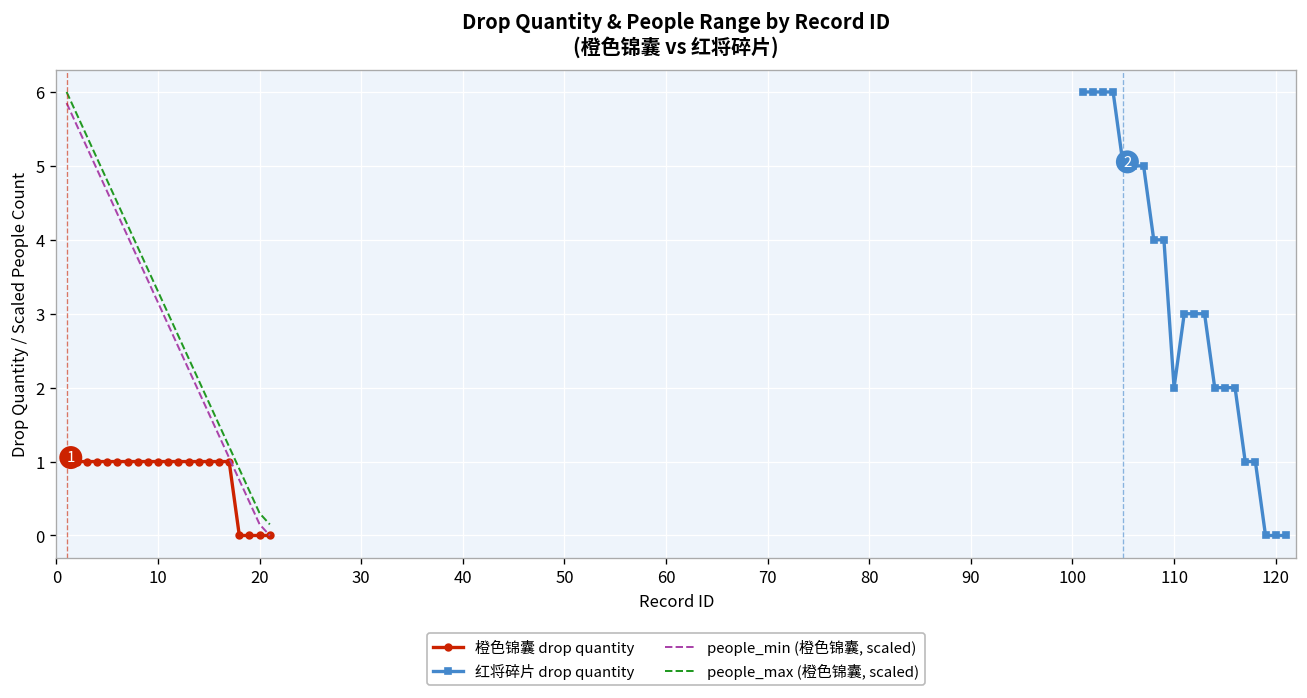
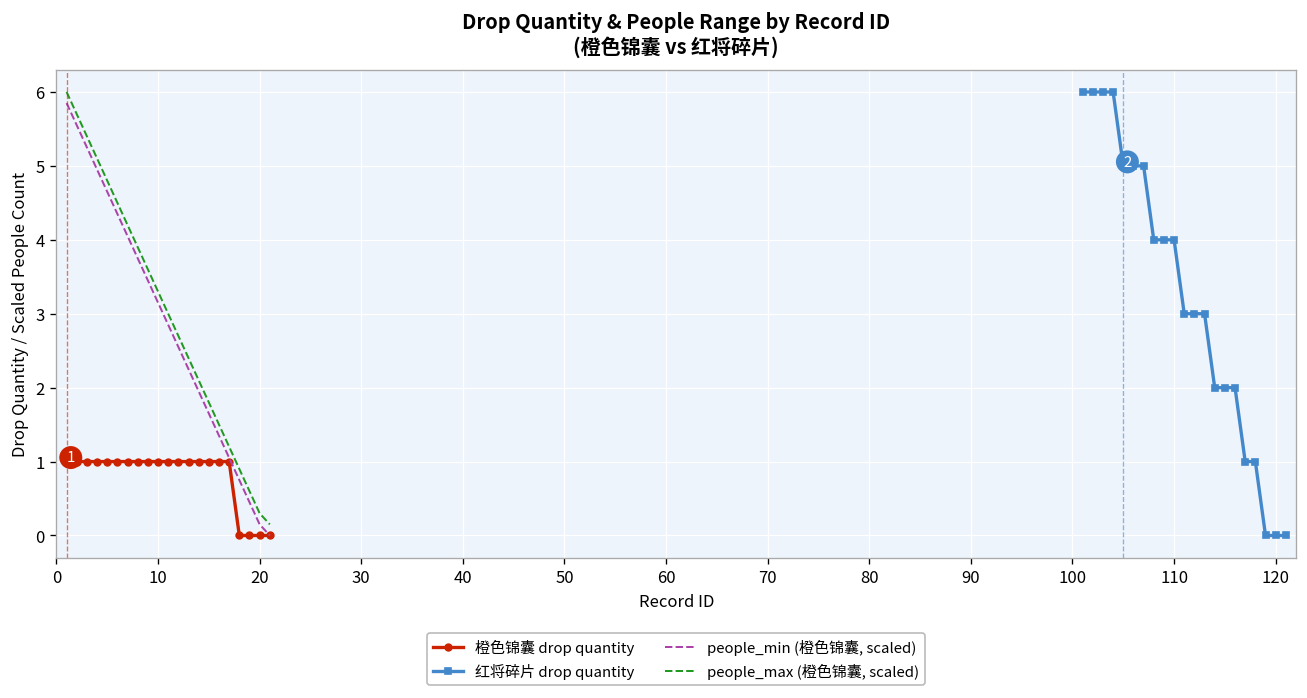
  {
    "橙色锦囊 drop quantity": {
      "10": 1,
      "20": 0
    },
    "红将碎片 drop quantity": {
-     "110": 2,
+     "110": 4,
      "120": 0
    },
    "people_min (橙色锦囊, scaled)": {
      "10": 3.2,
      "20": 0.2
    },
    "people_max (橙色锦囊, scaled)": {
      "10": 3.3,
      "20": 0.3
    }
  }
